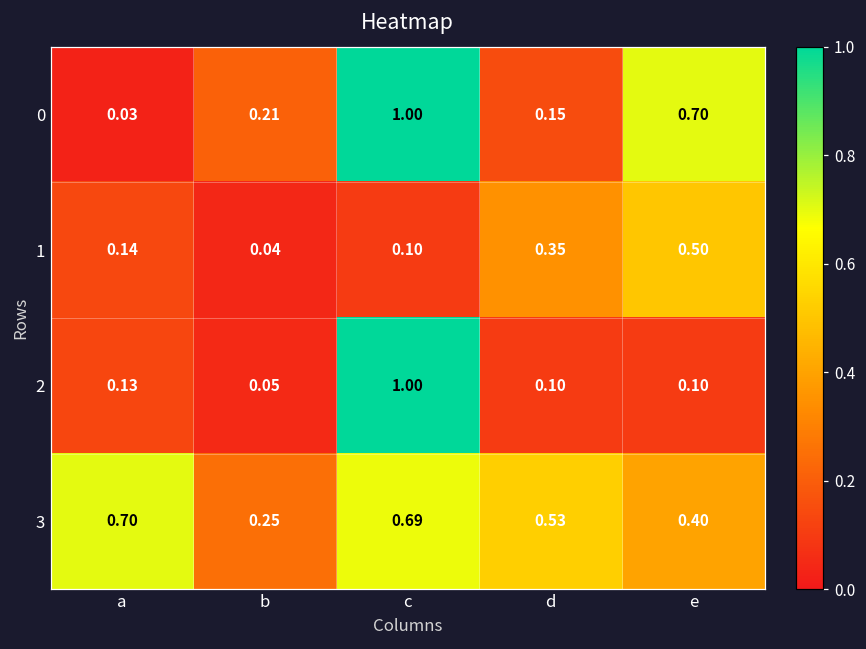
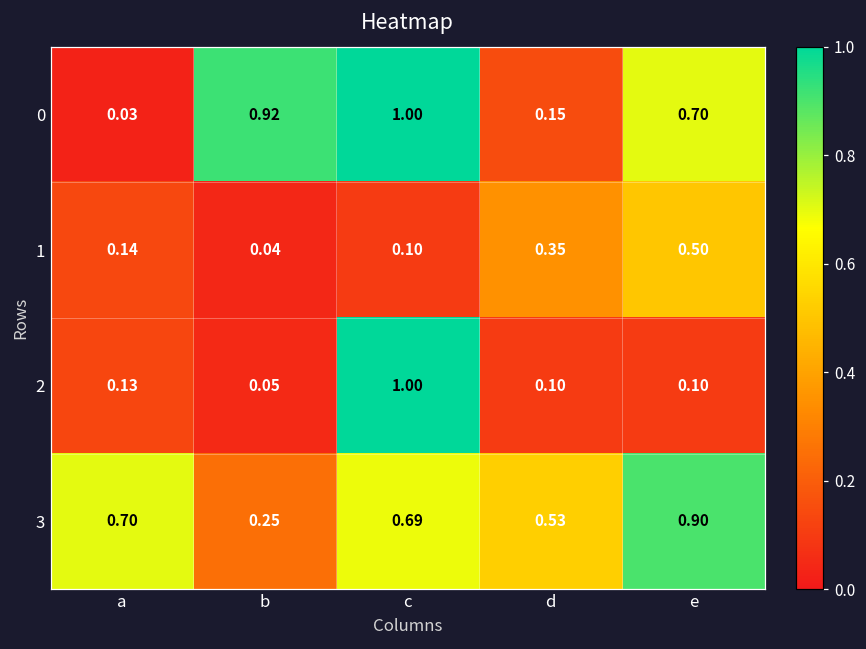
  {
    "0": {
      "a": 0.03,
-     "b": 0.21,
+     "b": 0.92,
      "c": 1.00,
      "d": 0.15,
      "e": 0.70
    },
    "1": {
      "a": 0.14,
      "b": 0.04,
      "c": 0.10,
      "d": 0.35,
      "e": 0.50
    },
    "2": {
      "a": 0.13,
      "b": 0.05,
      "c": 1.00,
      "d": 0.10,
      "e": 0.10
    },
    "3": {
      "a": 0.70,
      "b": 0.25,
      "c": 0.69,
      "d": 0.53,
-     "e": 0.40
+     "e": 0.90
    }
  }
